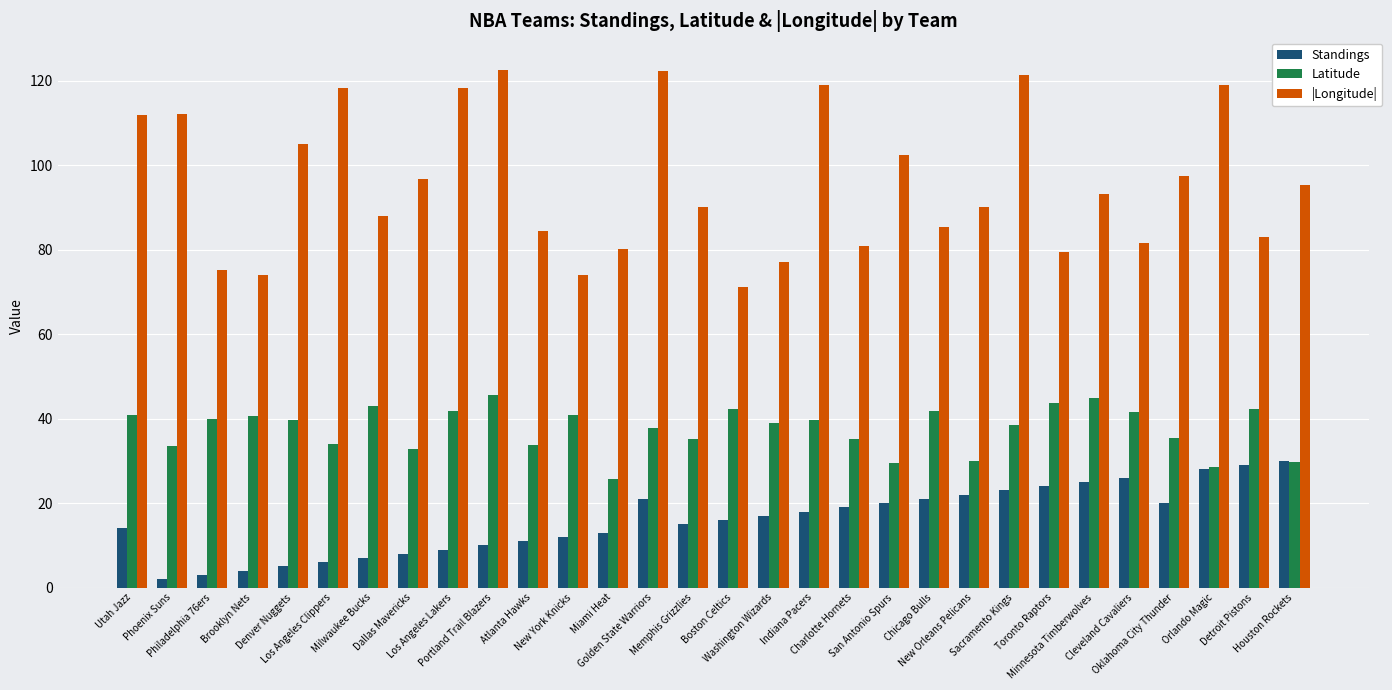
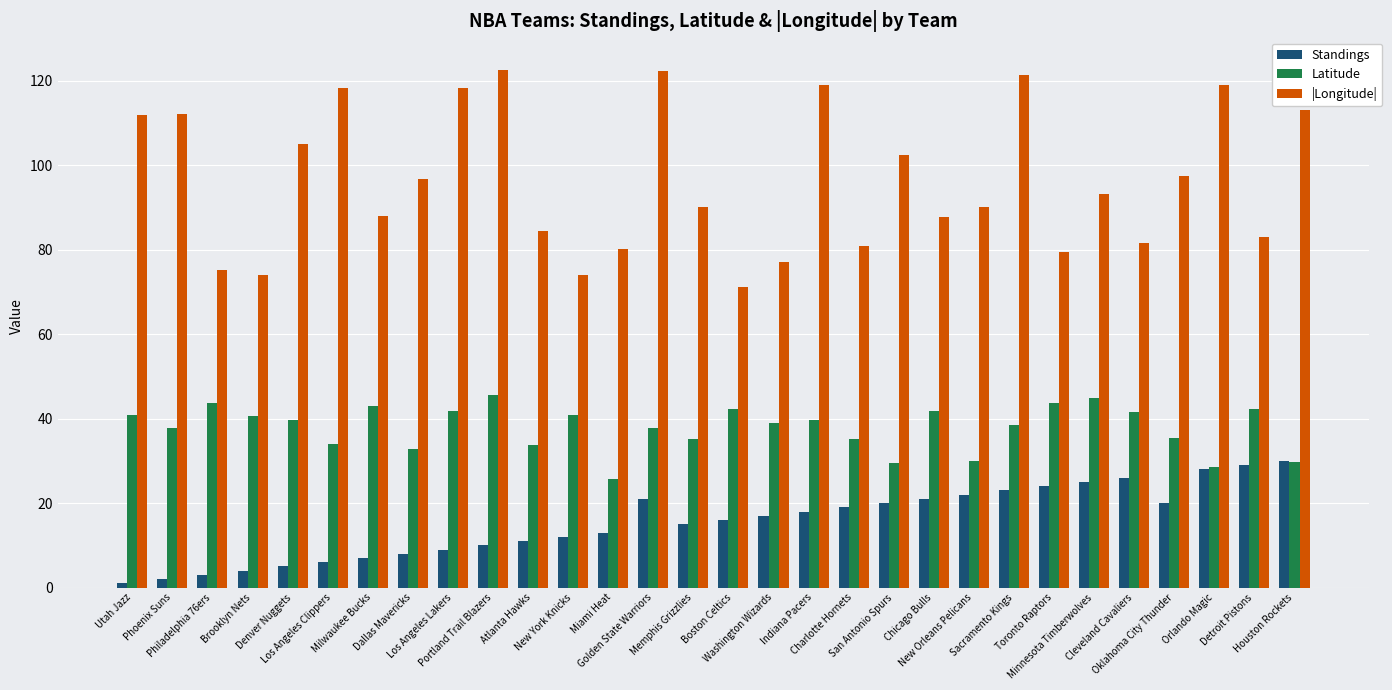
  {
    "Standings": {
-     "Utah Jazz": 14,
+     "Utah Jazz": 1,
      "Phoenix Suns": 2,
      "Philadelphia 76ers": 3,
      "Brooklyn Nets": 4,
      "Denver Nuggets": 5,
      "Los Angeles Clippers": 6,
      "Milwaukee Bucks": 7,
      "Dallas Mavericks": 8,
      "Los Angeles Lakers": 9,
      "Portland Trail Blazers": 10,
      "Atlanta Hawks": 11,
      "New York Knicks": 12,
      "Miami Heat": 13,
      "Golden State Warriors": 21,
      "Memphis Grizzlies": 15,
      "Boston Celtics": 16,
      "Washington Wizards": 17,
      "Indiana Pacers": 18,
      "Charlotte Hornets": 19,
      "San Antonio Spurs": 20,
      "Chicago Bulls": 21,
      "New Orleans Pelicans": 22,
      "Sacramento Kings": 23,
      "Toronto Raptors": 24,
      "Minnesota Timberwolves": 25,
      "Cleveland Cavaliers": 26,
      "Oklahoma City Thunder": 20,
      "Orlando Magic": 28,
      "Detroit Pistons": 29,
      "Houston Rockets": 30
    },
    "Latitude": {
      "Utah Jazz": 41,
-     "Phoenix Suns": 33,
-     "Philadelphia 76ers": 40,
+     "Phoenix Suns": 38,
+     "Philadelphia 76ers": 44,
      "Brooklyn Nets": 41,
      "Denver Nuggets": 40,
      "Los Angeles Clippers": 34,
      "Milwaukee Bucks": 43,
      "Dallas Mavericks": 33,
      "Los Angeles Lakers": 42,
      "Portland Trail Blazers": 46,
      "Atlanta Hawks": 34,
      "New York Knicks": 41,
      "Miami Heat": 26,
      "Golden State Warriors": 38,
      "Memphis Grizzlies": 35,
      "Boston Celtics": 42,
      "Washington Wizards": 39,
      "Indiana Pacers": 40,
      "Charlotte Hornets": 35,
      "San Antonio Spurs": 29,
      "Chicago Bulls": 42,
      "New Orleans Pelicans": 30,
      "Sacramento Kings": 39,
      "Toronto Raptors": 44,
      "Minnesota Timberwolves": 45,
      "Cleveland Cavaliers": 42,
      "Oklahoma City Thunder": 35,
      "Orlando Magic": 29,
      "Detroit Pistons": 42,
      "Houston Rockets": 30
    },
    "|Longitude|": {
      "Utah Jazz": 112,
      "Phoenix Suns": 112,
      "Philadelphia 76ers": 75,
      "Brooklyn Nets": 74,
      "Denver Nuggets": 105,
      "Los Angeles Clippers": 118,
      "Milwaukee Bucks": 88,
      "Dallas Mavericks": 97,
      "Los Angeles Lakers": 118,
      "Portland Trail Blazers": 123,
      "Atlanta Hawks": 84,
      "New York Knicks": 74,
      "Miami Heat": 80,
      "Golden State Warriors": 122,
      "Memphis Grizzlies": 90,
      "Boston Celtics": 71,
      "Washington Wizards": 77,
      "Indiana Pacers": 119,
      "Charlotte Hornets": 81,
      "San Antonio Spurs": 103,
-     "Chicago Bulls": 85,
+     "Chicago Bulls": 88,
      "New Orleans Pelicans": 90,
      "Sacramento Kings": 122,
      "Toronto Raptors": 79,
      "Minnesota Timberwolves": 93,
      "Cleveland Cavaliers": 82,
      "Oklahoma City Thunder": 98,
      "Orlando Magic": 119,
      "Detroit Pistons": 83,
-     "Houston Rockets": 95
+     "Houston Rockets": 113
    }
  }
